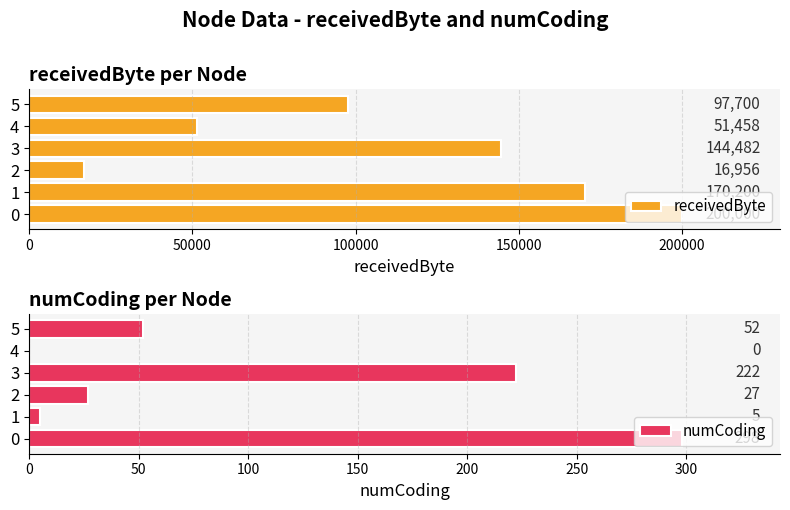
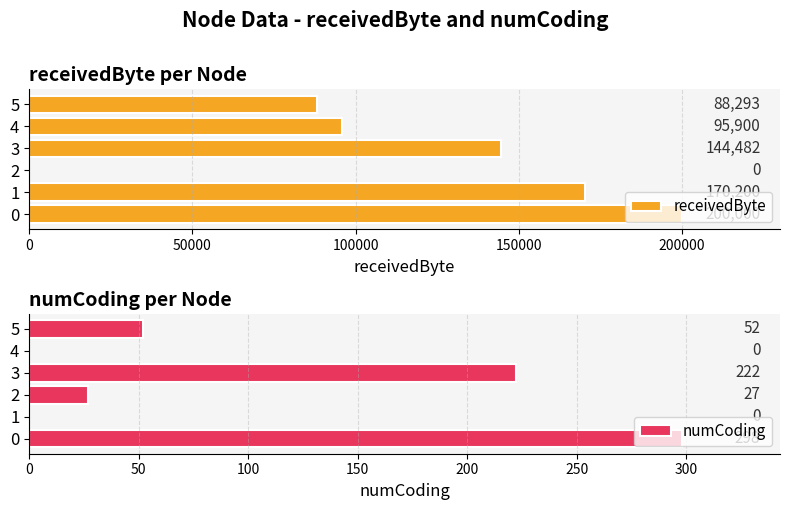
  {
    "receivedByte per Node": {
-     "5": "97,700",
-     "4": "51,458",
-     "2": "16,956"
+     "5": "88,293",
+     "4": "95,900",
+     "2": "0"
    },
    "numCoding per Node": {
      "5": "52",
      "4": "0",
      "3": "222",
      "2": "27",
-     "1": "5"
+     "1": "0"
    }
  }
